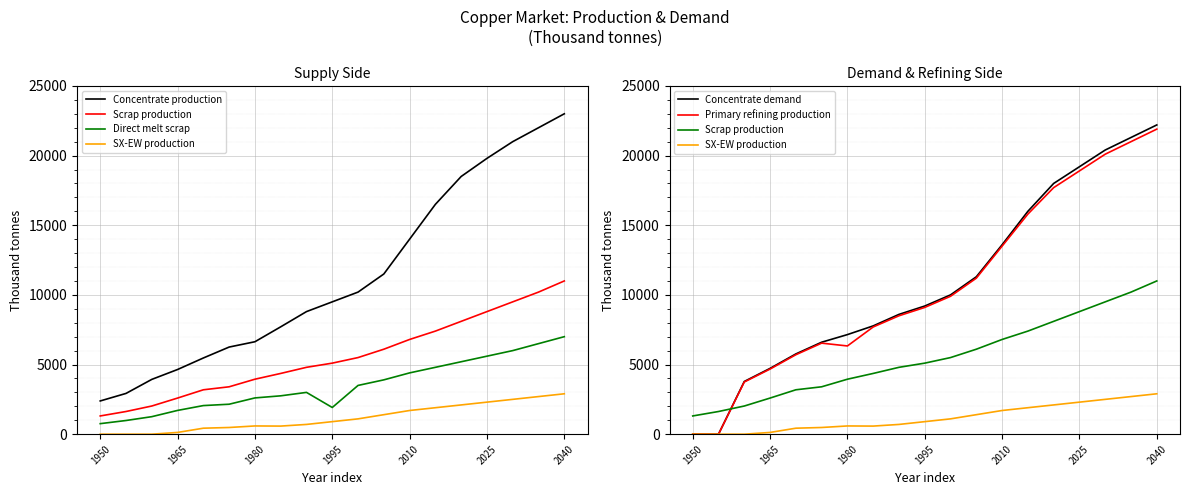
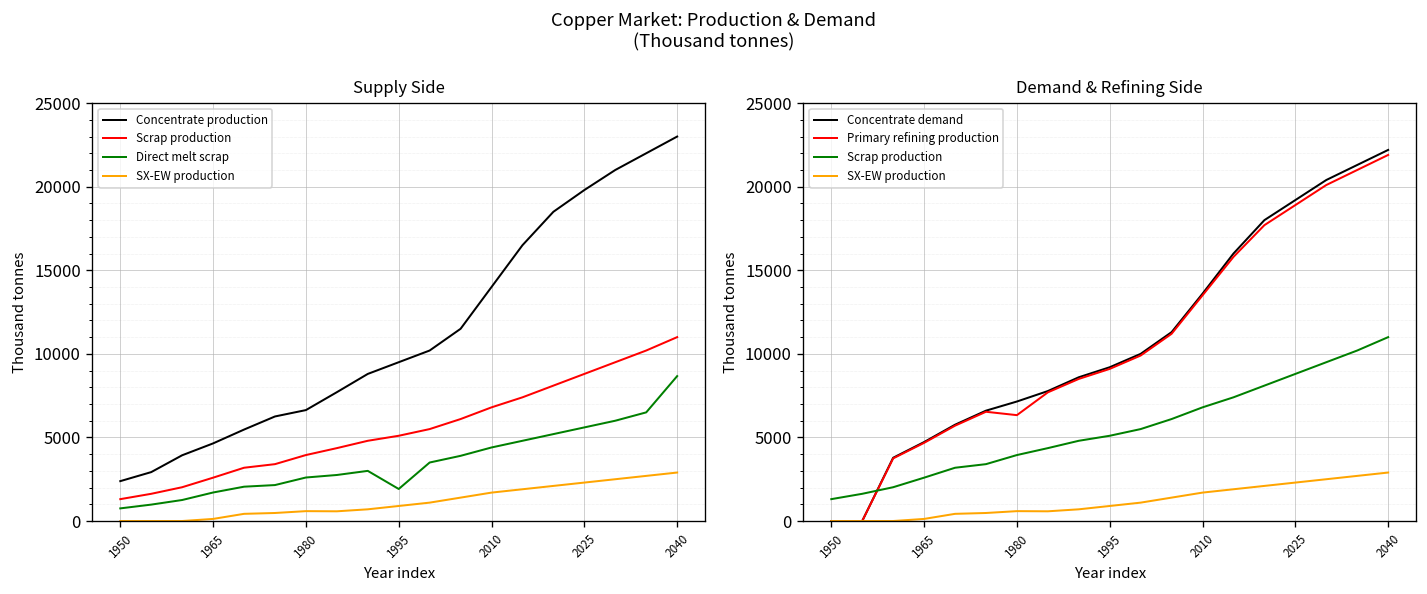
  {
    "Supply Side": {
      "Concentrate production": {
        "1950": 2400,
        "1965": 4600,
        "1980": 6600,
        "1995": 9500,
        "2010": 14000,
        "2025": 19800,
        "2040": 23000
      },
      "Direct melt scrap": {
        "1950": 800,
        "1965": 1700,
        "1980": 2600,
        "1995": 1900,
        "2010": 4400,
        "2025": 5600,
-       "2040": 7000
+       "2040": 8700
      },
      "SX-EW production": {
        "1950": 0,
        "1965": 100,
        "1980": 600,
        "1995": 900,
        "2010": 1700,
        "2025": 2300,
        "2040": 2900
      }
    },
    "Demand & Refining Side": {
      "Concentrate demand": {
        "1980": 7100,
        "2025": 19200,
        "2040": 22200
      },
      "Primary refining production": {
        "1980": 6300,
        "2025": 18900,
        "2040": 21900
      },
      "Scrap production": {
        "1950": 1300,
        "1965": 2600,
        "1980": 3900,
        "1995": 5100,
        "2010": 6800,
        "2025": 8800,
        "2040": 11000
      },
      "SX-EW production": {
        "1965": 100,
        "1980": 600,
        "1995": 900,
        "2010": 1700,
        "2025": 2300,
        "2040": 2900
      }
    }
  }
